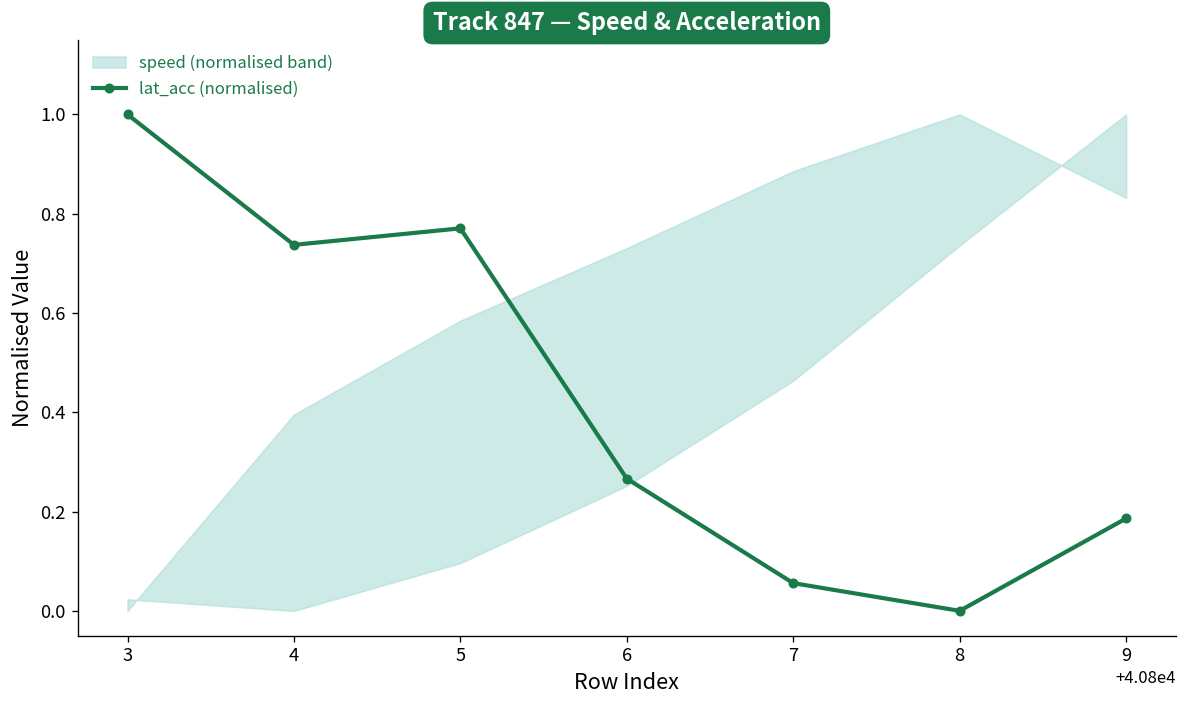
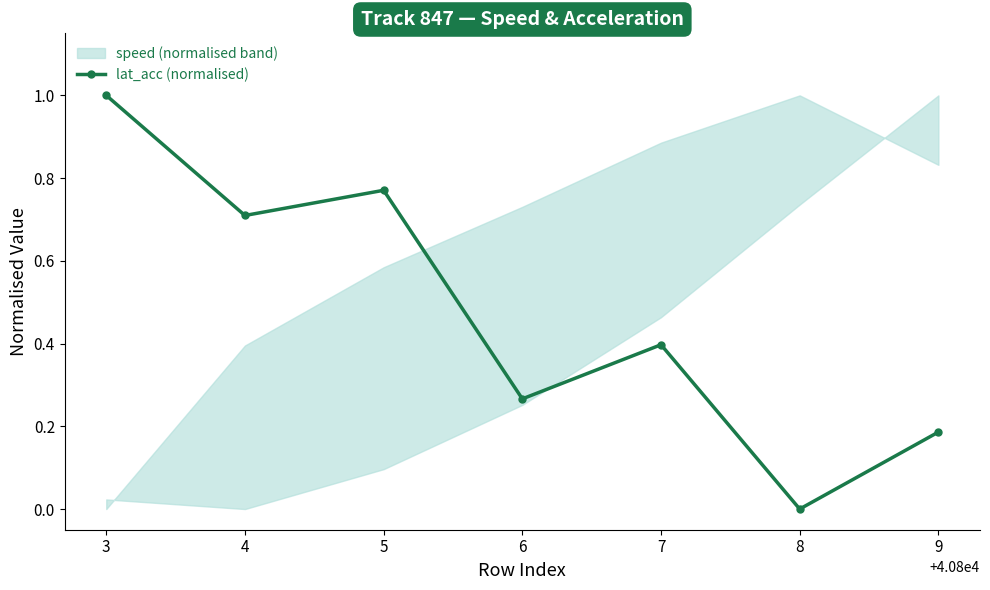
  {
    "lat_acc (normalised)": {
      "3": 1.00,
-     "4": 0.74,
+     "4": 0.71,
      "5": 0.77,
      "6": 0.27,
-     "7": 0.06,
+     "7": 0.40,
      "8": 0.00,
      "9": 0.19
    },
    "speed (normalised band)": {
      "3": 0.02,
      "4": 0.40
    }
  }
